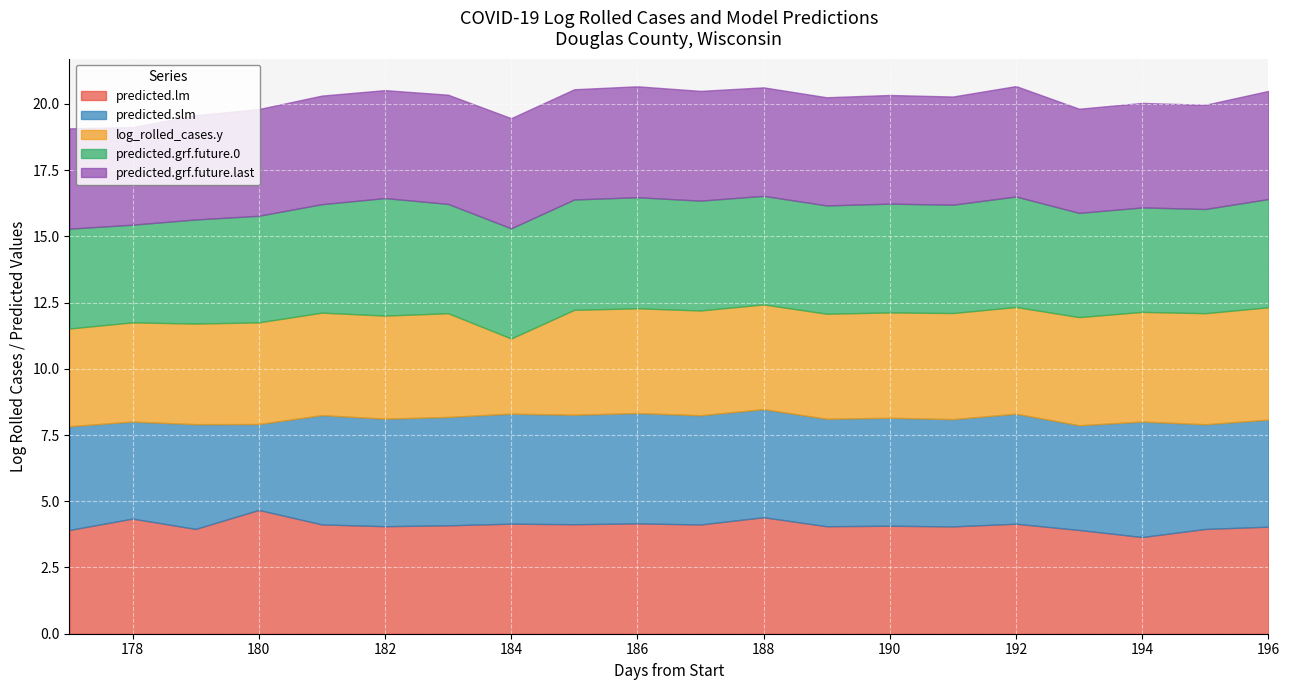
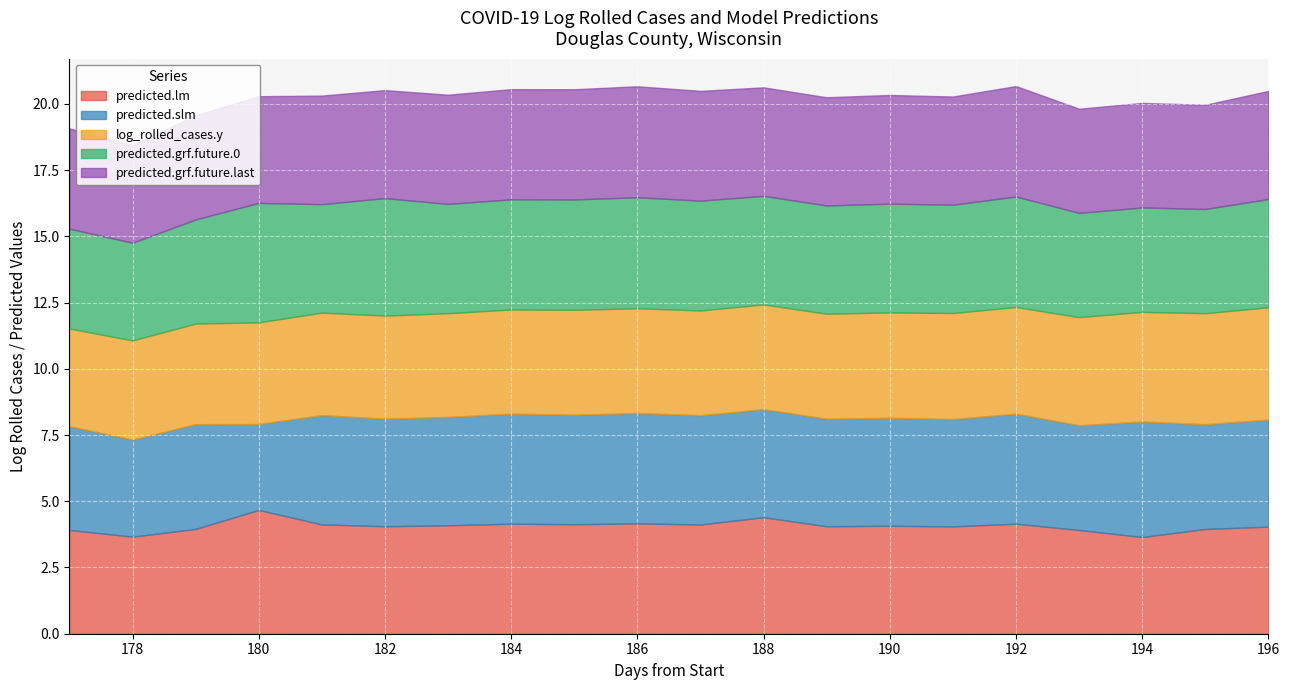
  {
    "predicted.lm": {
-     "178": 4.3,
+     "178": 3.7,
      "180": 4.7,
      "182": 4.1,
      "184": 4.2,
      "186": 4.2,
      "188": 4.4,
      "190": 4.1,
      "192": 4.2,
      "194": 3.7,
      "196": 4.0
    },
    "predicted.slm": {
      "178": 3.7,
      "180": 3.2,
      "182": 4.1,
      "184": 4.2,
      "186": 4.2,
      "188": 4.1,
      "190": 4.1,
      "192": 4.2,
      "194": 4.4,
      "196": 4.0
    },
    "log_rolled_cases.y": {
      "178": 3.7,
      "180": 3.8,
      "182": 3.9,
-     "184": 2.8,
+     "184": 3.9,
      "186": 4.0,
      "188": 4.0,
      "190": 4.0,
      "192": 4.0,
      "194": 4.1,
      "196": 4.2
    },
    "predicted.grf.future.0": {
      "178": 3.7,
-     "180": 4.0,
+     "180": 4.5,
      "182": 4.4,
      "184": 4.2,
      "186": 4.2,
      "188": 4.1,
      "190": 4.1,
      "192": 4.2,
      "194": 3.9,
      "196": 4.1
    },
    "predicted.grf.future.last": {
      "182": 4.1,
      "184": 4.2,
      "186": 4.2,
      "188": 4.1,
      "190": 4.1,
      "192": 4.2,
      "194": 3.9,
      "196": 4.1
    }
  }
